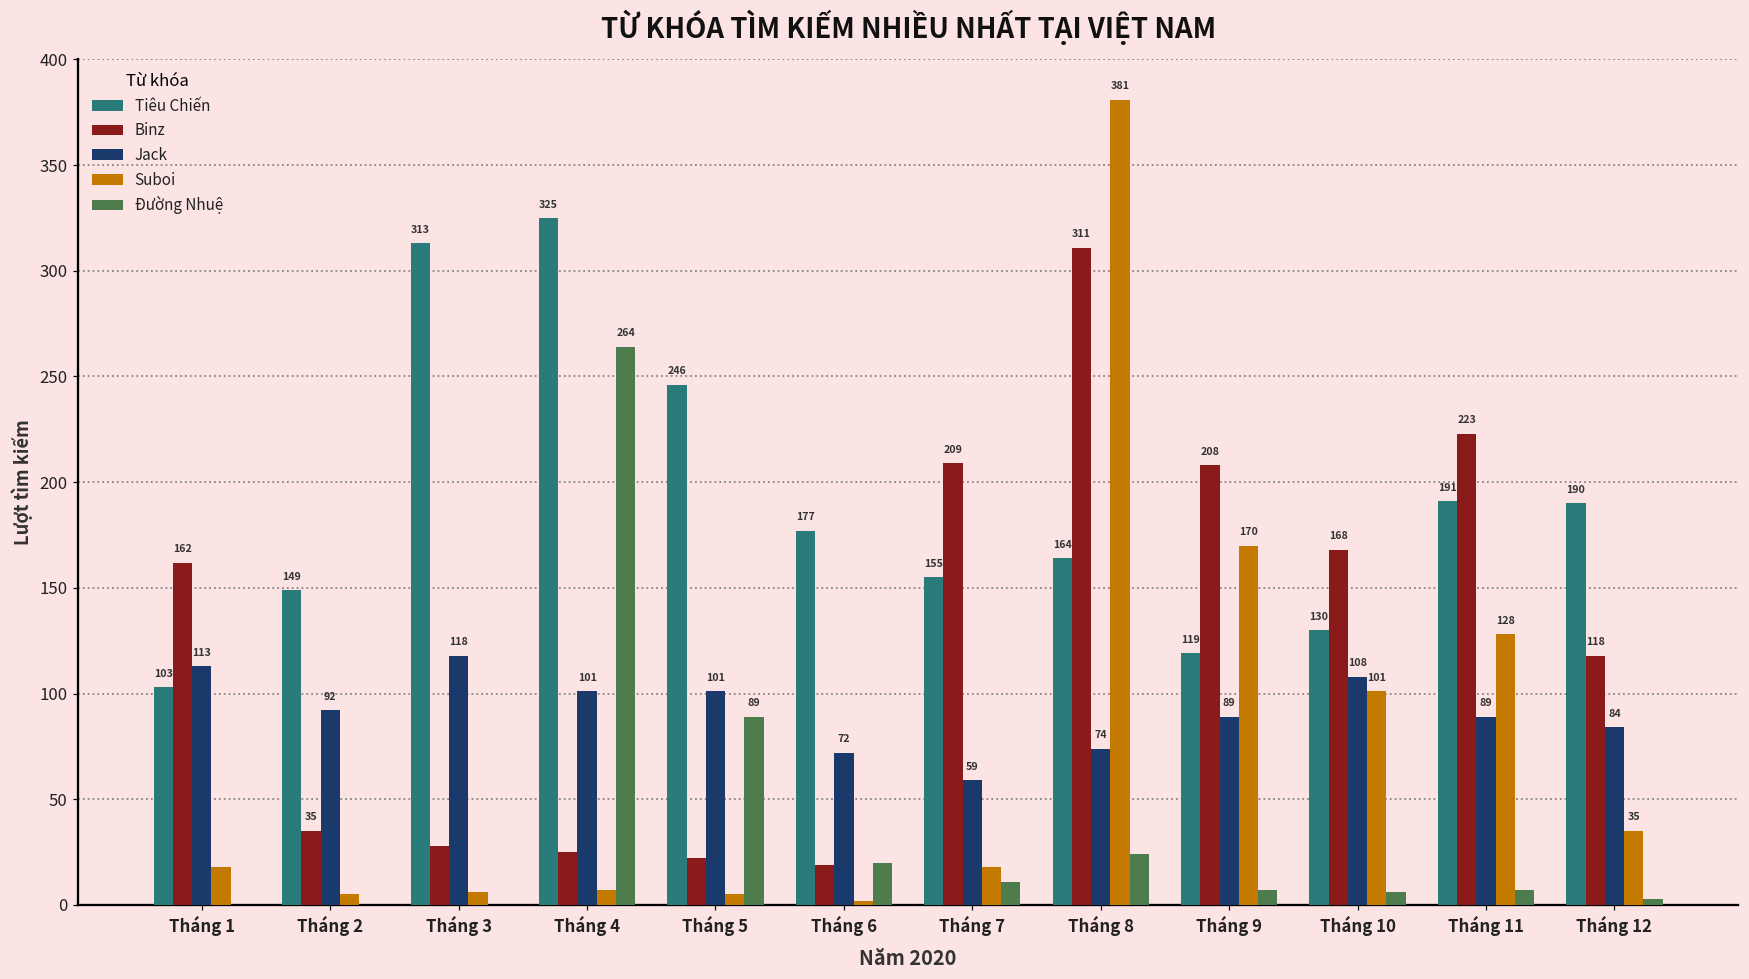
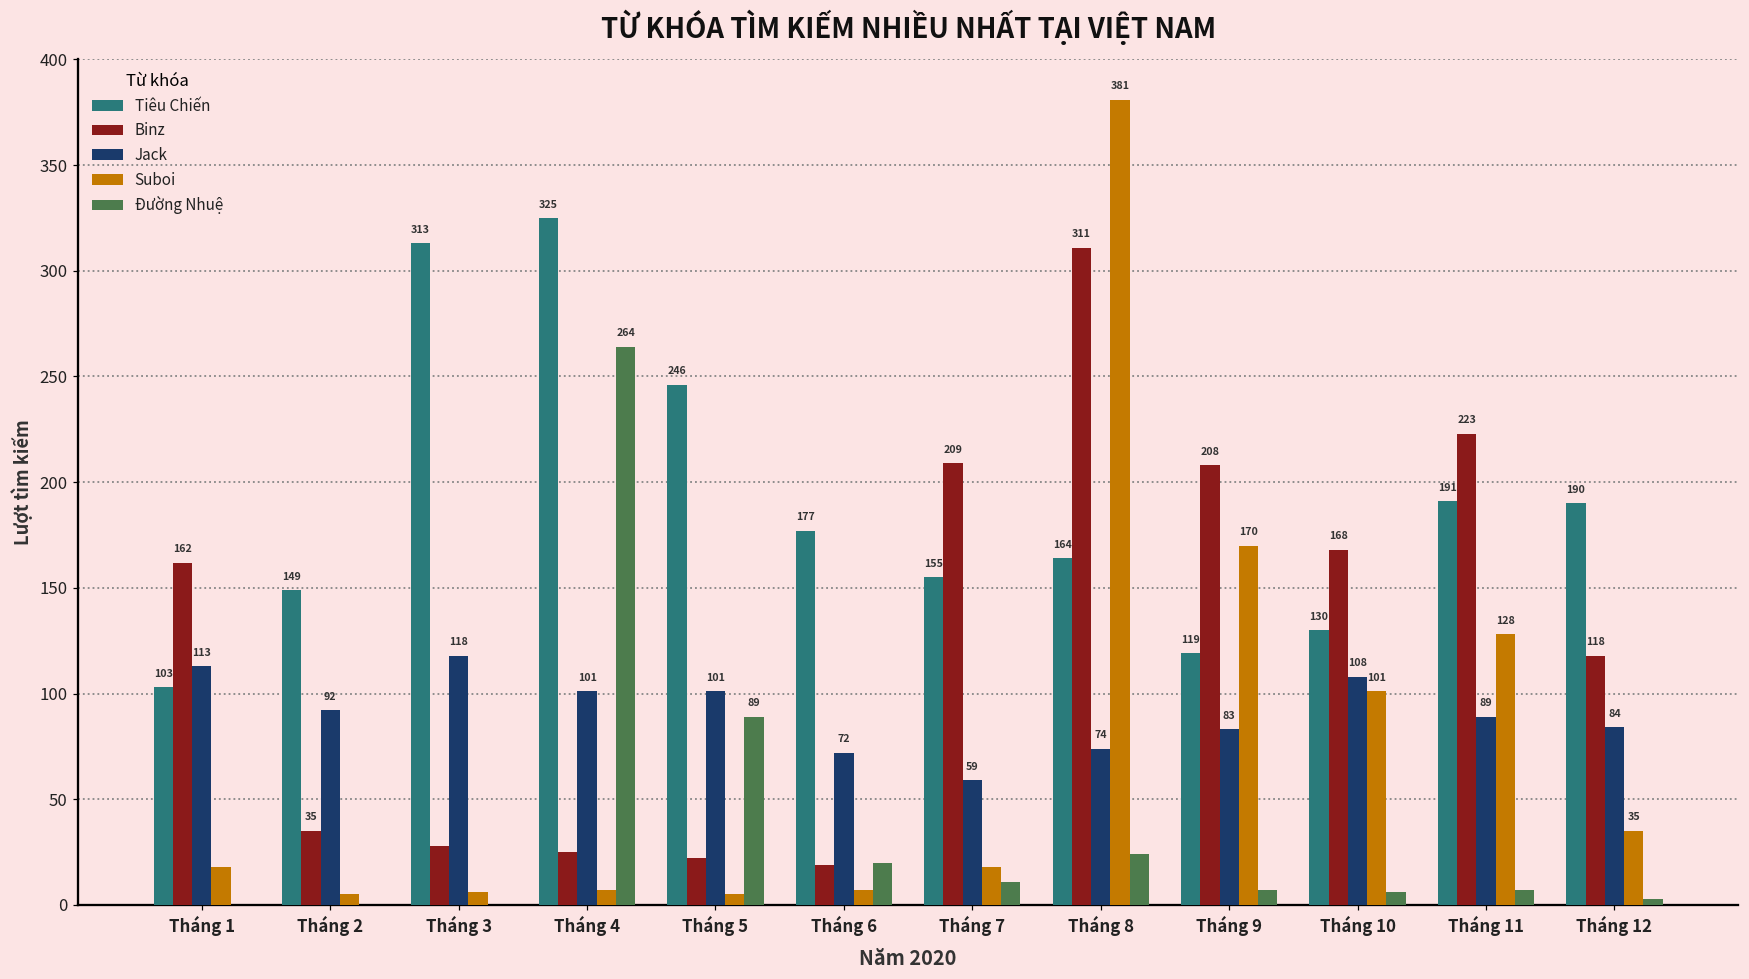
  {
    "Binz": {
      "Tháng 1": 162,
      "Tháng 2": 35,
      "Tháng 7": 209,
      "Tháng 8": 311,
      "Tháng 9": 208,
      "Tháng 10": 168,
      "Tháng 11": 223,
      "Tháng 12": 118
    },
    "Jack": {
      "Tháng 1": 113,
      "Tháng 2": 92,
      "Tháng 3": 118,
      "Tháng 4": 101,
      "Tháng 5": 101,
      "Tháng 6": 72,
      "Tháng 7": 59,
      "Tháng 8": 74,
-     "Tháng 9": 89,
+     "Tháng 9": 83,
      "Tháng 10": 108,
      "Tháng 11": 89,
      "Tháng 12": 84
    },
    "Suboi": {
      "Tháng 1": 18,
      "Tháng 2": 5,
      "Tháng 3": 6,
      "Tháng 4": 7,
      "Tháng 5": 5,
-     "Tháng 6": 2,
+     "Tháng 6": 7,
      "Tháng 7": 18
    }
  }
